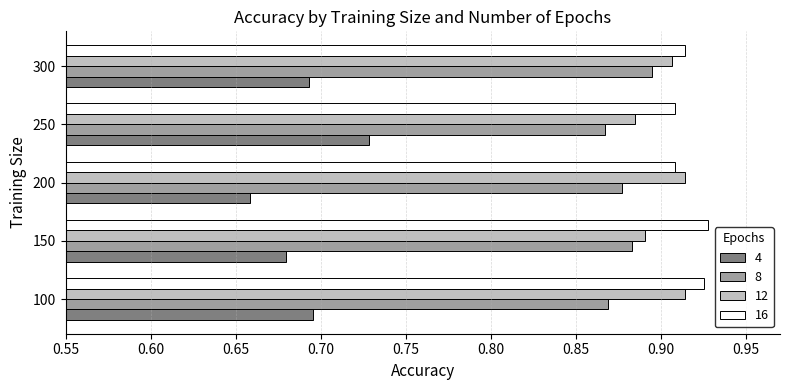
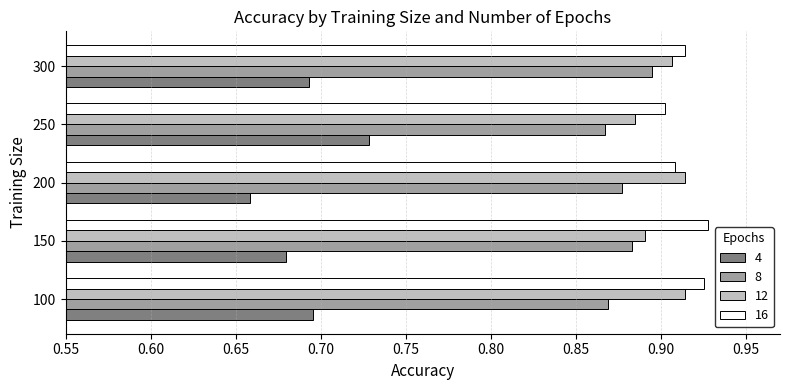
  {
    "16": {
      "300": 0.914,
-     "250": 0.908,
+     "250": 0.902,
      "200": 0.908,
      "150": 0.928,
      "100": 0.926
    }
  }
